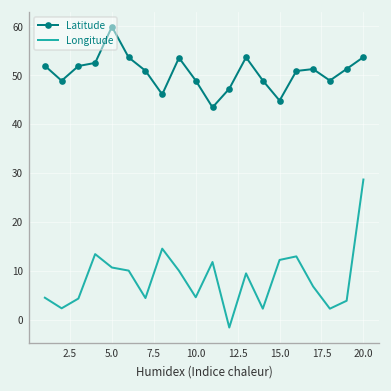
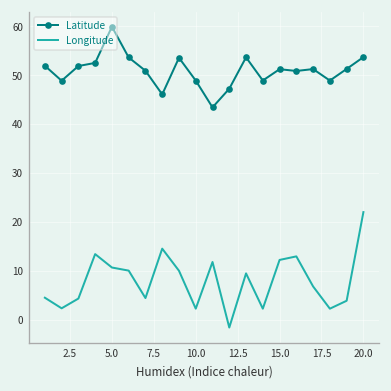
  {
    "Latitude": {
      "10.0": 49,
-     "15.0": 45,
+     "15.0": 51,
      "20.0": 54
    },
    "Longitude": {
      "5.0": 11,
-     "10.0": 5,
+     "10.0": 2,
      "15.0": 12,
-     "20.0": 29
+     "20.0": 22
    }
  }
